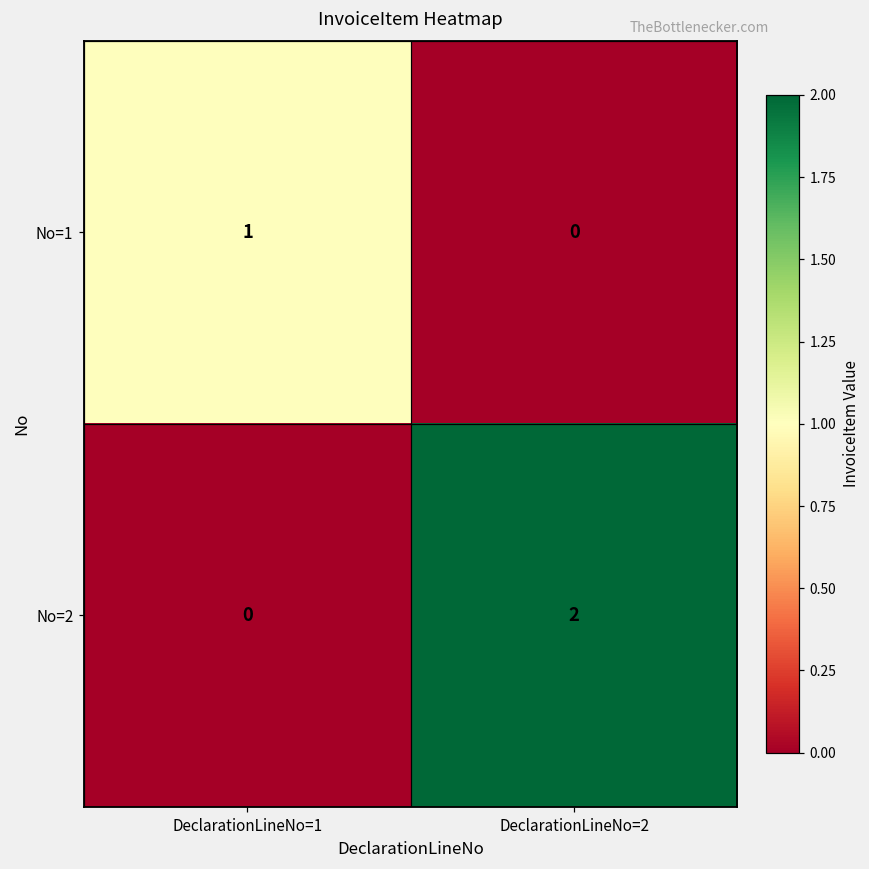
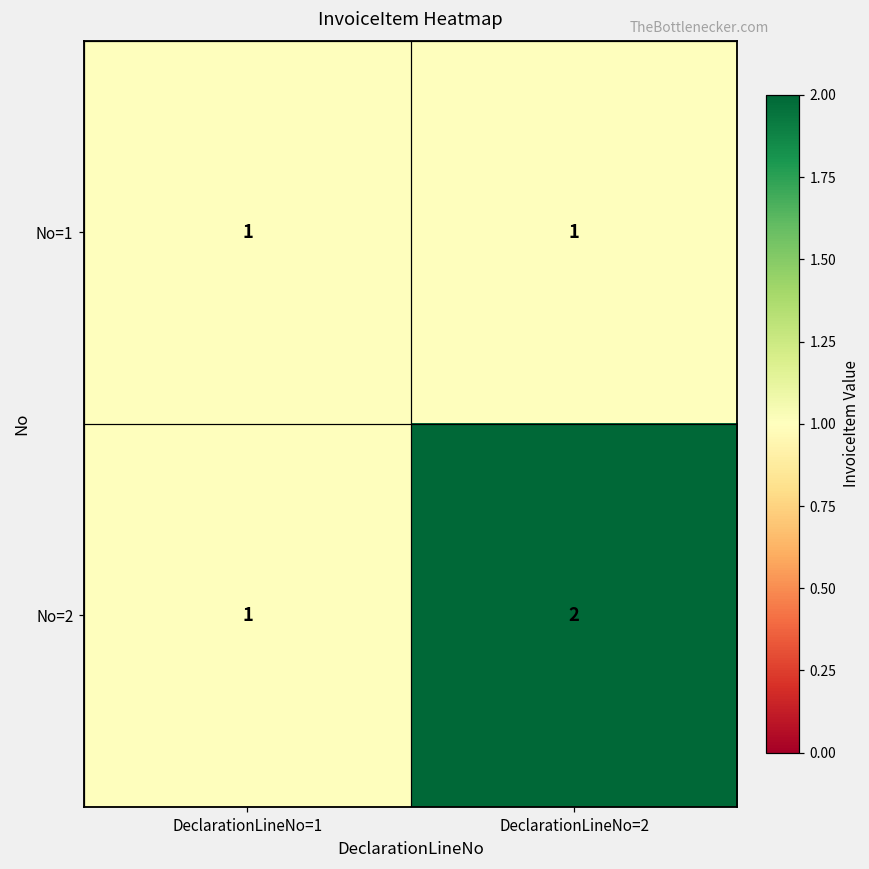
  {
    "No=1": {
      "DeclarationLineNo=1": 1,
-     "DeclarationLineNo=2": 0
+     "DeclarationLineNo=2": 1
    },
    "No=2": {
-     "DeclarationLineNo=1": 0,
+     "DeclarationLineNo=1": 1,
      "DeclarationLineNo=2": 2
    }
  }
